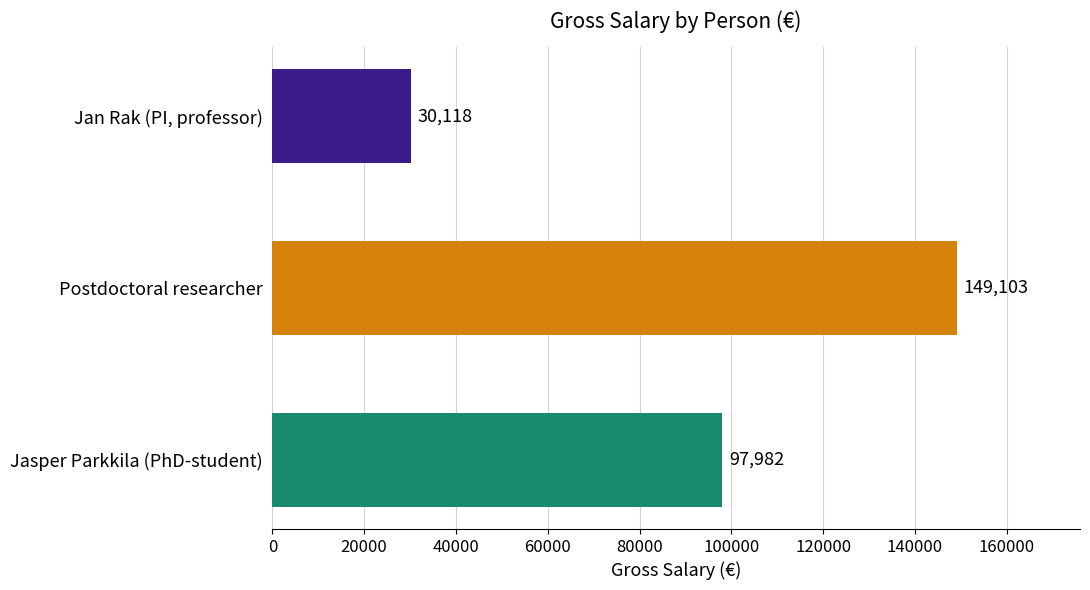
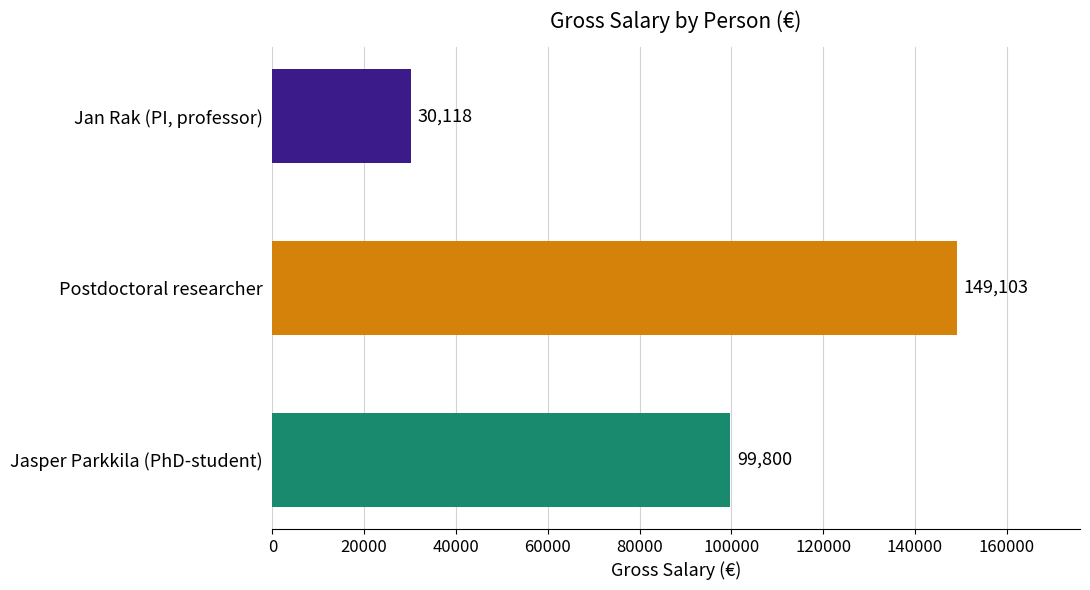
  {
    "Jan Rak (PI, professor)": "30,118",
    "Postdoctoral researcher": "149,103",
-   "Jasper Parkkila (PhD-student)": "97,982"
+   "Jasper Parkkila (PhD-student)": "99,800"
  }
